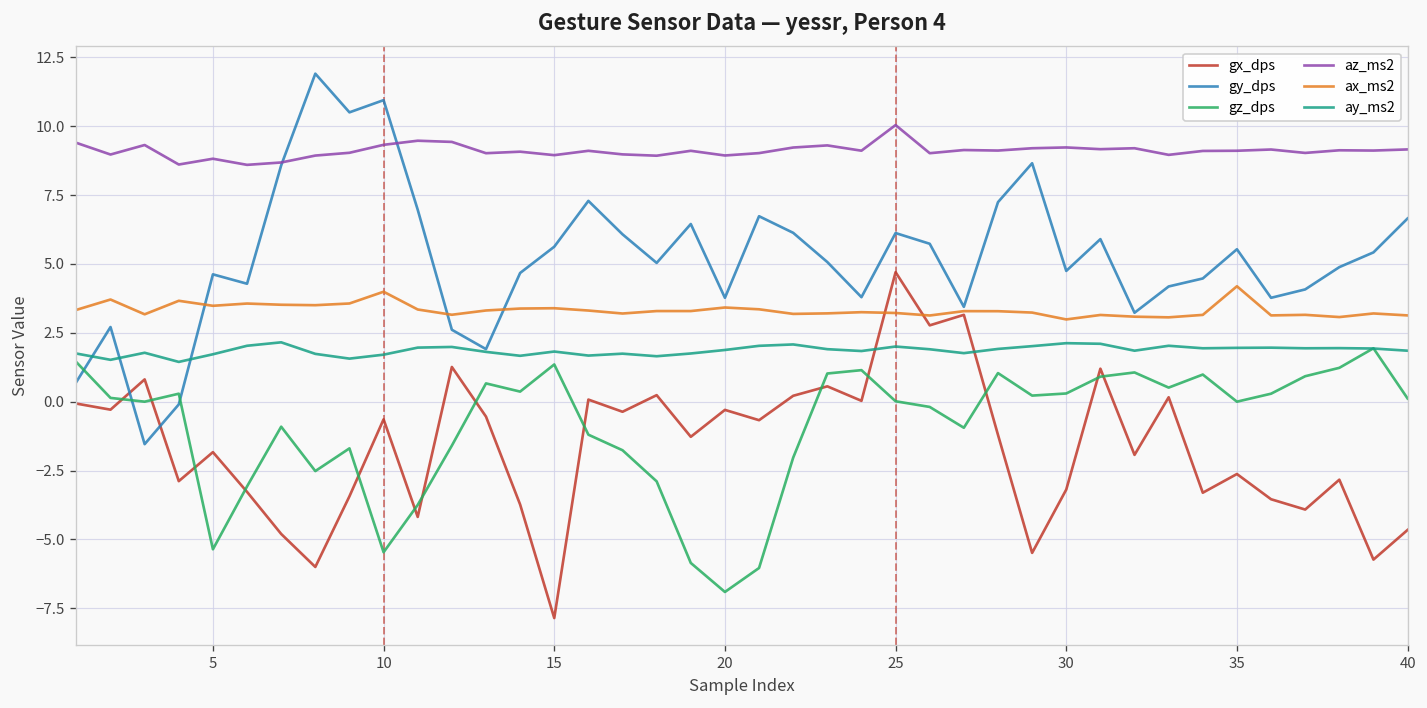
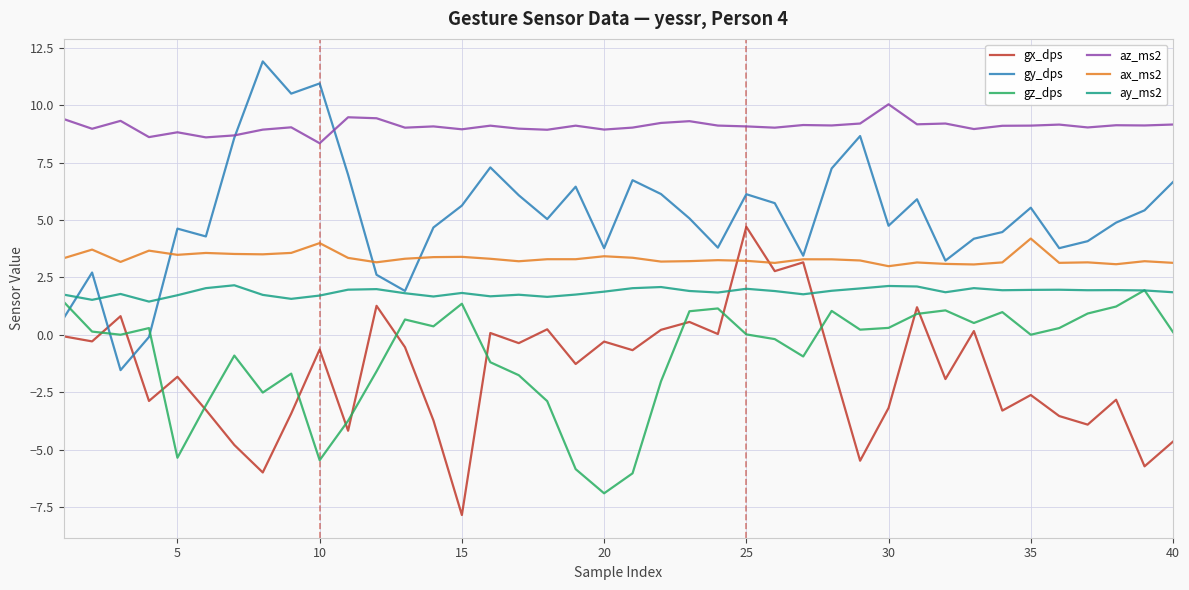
  {
    "gx_dps": {
      "5": -1.8,
      "10": -0.6,
      "15": -7.9,
      "20": -0.3,
      "25": 4.7,
      "30": -3.2,
      "35": -2.6,
      "40": -4.7
    },
    "gy_dps": {
      "5": 4.6,
      "10": 10.9,
      "15": 5.6,
      "20": 3.8,
      "25": 6.1,
      "30": 4.7,
      "35": 5.5,
      "40": 6.7
    },
    "az_ms2": {
      "5": 8.8,
-     "10": 9.3,
+     "10": 8.3,
      "15": 9.0,
      "20": 8.9,
-     "25": 10.0,
-     "30": 9.2,
+     "25": 9.1,
+     "30": 10.0,
      "35": 9.1,
      "40": 9.2
    },
    "ax_ms2": {
      "5": 3.5,
      "10": 4.0,
      "15": 3.4,
      "20": 3.4,
      "25": 3.2,
      "30": 3.0,
      "35": 4.2,
      "40": 3.1
    }
  }
